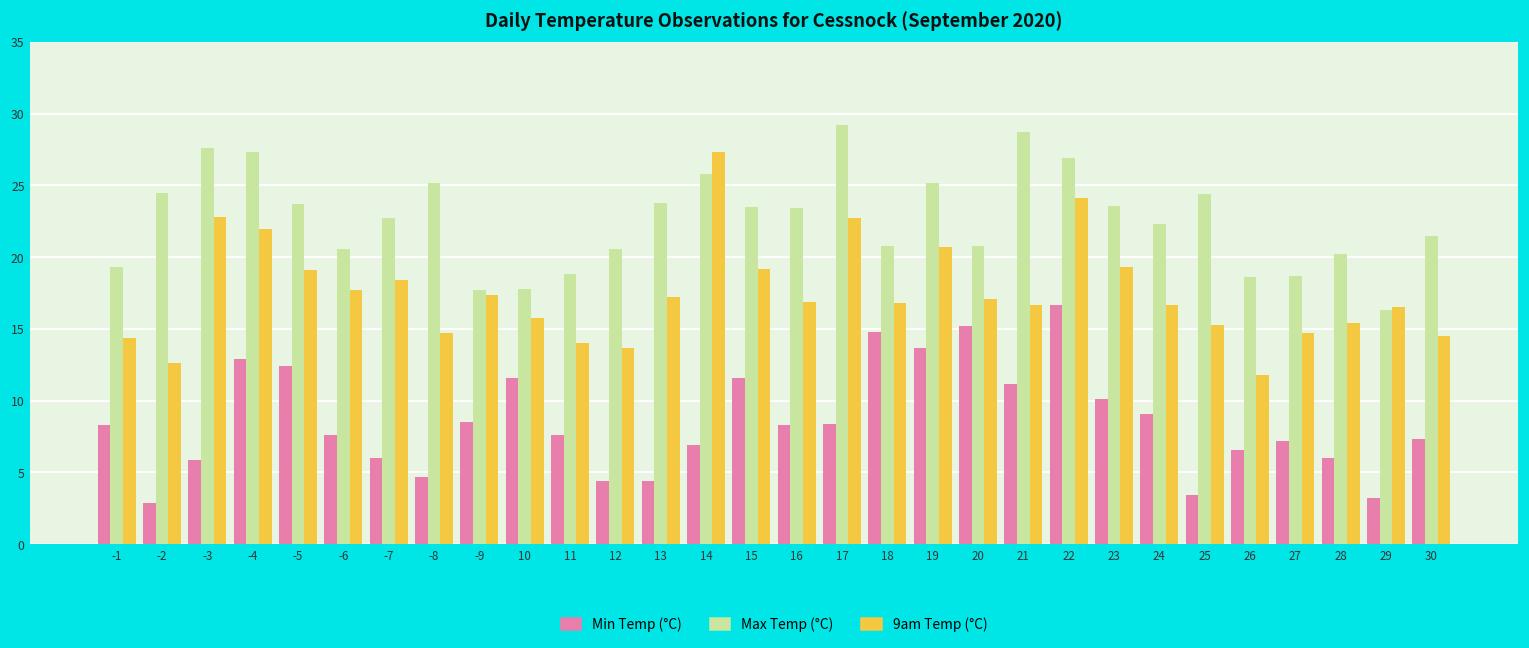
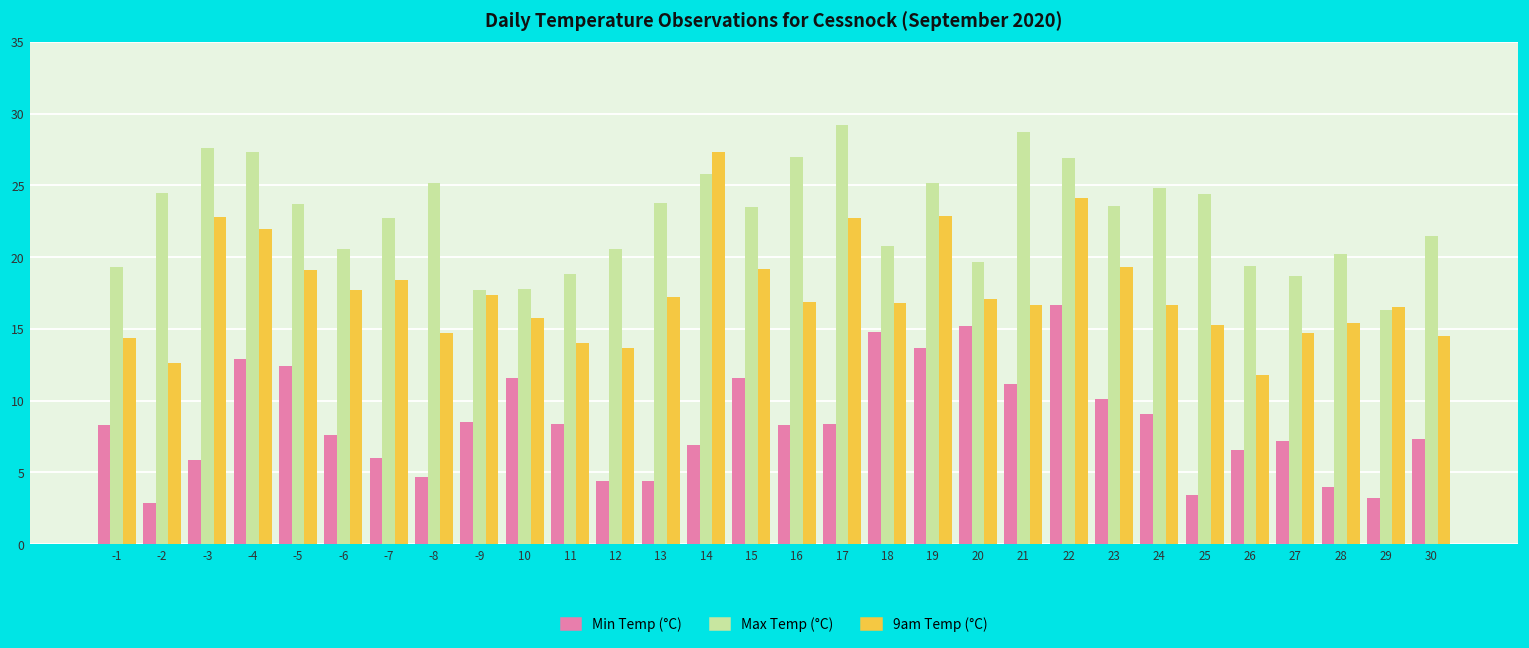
  {
    "Min Temp (°C)": {
      "-1": 8.3,
      "-2": 2.9,
      "-3": 5.9,
      "-4": 12.9,
      "-5": 12.4,
      "-6": 7.6,
      "-7": 6.0,
      "-8": 4.7,
      "-9": 8.5,
      "10": 11.6,
-     "11": 7.6,
+     "11": 8.4,
      "12": 4.4,
      "13": 4.4,
      "14": 6.9,
      "15": 11.6,
      "16": 8.3,
      "17": 8.4,
      "18": 14.8,
      "19": 13.7,
      "20": 15.2,
      "21": 11.2,
      "22": 16.7,
      "23": 10.1,
      "24": 9.1,
      "25": 3.4,
      "26": 6.6,
      "27": 7.2,
-     "28": 6,
+     "28": 4,
      "29": 3.2,
      "30": 7.3
    },
    "Max Temp (°C)": {
      "-1": 19.3,
      "-2": 24.5,
      "-3": 27.6,
      "-4": 27.3,
      "-5": 23.7,
      "-6": 20.6,
      "-7": 22.7,
      "-8": 25.2,
      "-9": 17.7,
      "10": 17.8,
      "11": 18.8,
      "12": 20.6,
      "13": 23.8,
      "14": 25.8,
      "15": 23.5,
-     "16": 23.4,
+     "16": 27.0,
      "17": 29.2,
      "18": 20.8,
      "19": 25.2,
-     "20": 20.8,
+     "20": 19.7,
      "21": 28.7,
      "22": 26.9,
      "23": 23.6,
-     "24": 22.3,
+     "24": 24.8,
      "25": 24.4,
-     "26": 18.6,
+     "26": 19.4,
      "27": 18.7,
      "28": 20.2,
      "29": 16.3,
      "30": 21.5
    },
    "9am Temp (°C)": {
      "-1": 14.4,
      "-2": 12.6,
      "-3": 22.8,
      "-4": 22.0,
      "-5": 19.1,
      "-6": 17.7,
      "-7": 18.4,
      "-8": 14.7,
      "-9": 17.4,
      "10": 15.8,
      "11": 14.0,
      "12": 13.7,
      "13": 17.2,
      "14": 27.3,
      "15": 19.2,
      "16": 16.9,
      "17": 22.7,
      "18": 16.8,
-     "19": 20.7,
+     "19": 22.9,
      "20": 17.1,
      "21": 16.7,
      "22": 24.1,
      "23": 19.3,
      "24": 16.7,
      "25": 15.3,
      "26": 11.8,
      "27": 14.7,
      "28": 15.4,
      "29": 16.5,
      "30": 14.5
    }
  }
